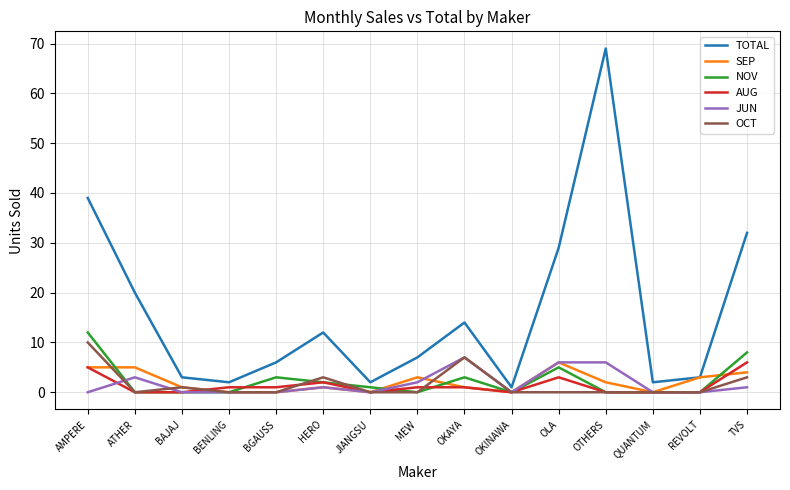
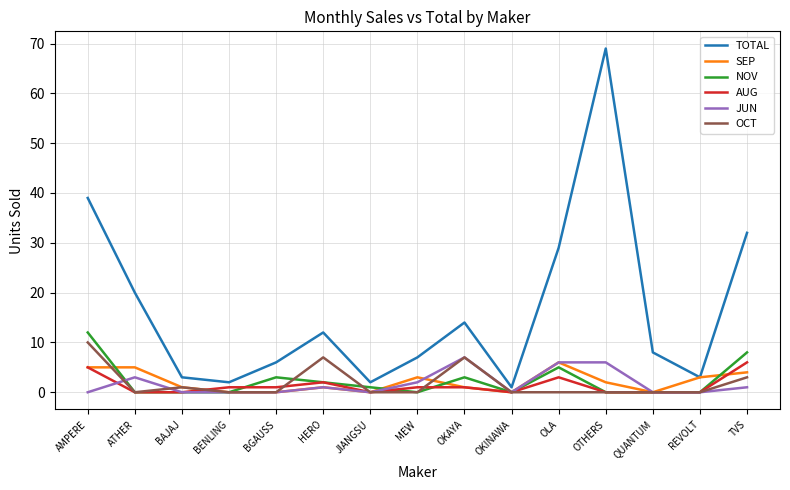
  {
    "TOTAL": {
      "AMPERE": 39,
      "ATHER": 20,
      "BAJAJ": 3,
      "BENLING": 2,
      "BGAUSS": 6,
      "HERO": 12,
      "JIANGSU": 2,
      "MEW": 7,
      "OKAYA": 14,
      "OKINAWA": 1,
      "OLA": 29,
      "OTHERS": 69,
-     "QUANTUM": 2,
+     "QUANTUM": 8,
      "TVS": 32
    },
    "SEP": {
      "ATHER": 5,
      "MEW": 3,
      "OTHERS": 2,
      "TVS": 4
    },
    "NOV": {
      "AMPERE": 12,
      "BGAUSS": 3,
      "JIANGSU": 1,
      "OKAYA": 3,
      "OLA": 5,
      "TVS": 8
    },
    "AUG": {
      "BENLING": 1,
      "BGAUSS": 1,
      "MEW": 1,
      "OLA": 3,
      "TVS": 6
    },
    "JUN": {
      "AMPERE": 0,
      "ATHER": 3,
      "MEW": 2,
      "OTHERS": 6,
      "TVS": 1
    },
    "OCT": {
      "AMPERE": 10,
-     "HERO": 3,
+     "HERO": 7,
      "OLA": 0,
      "TVS": 3
    }
  }
